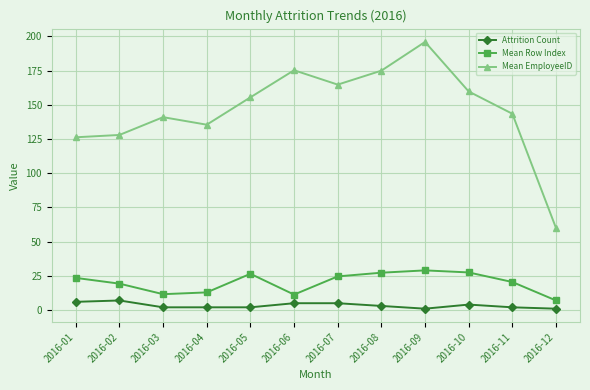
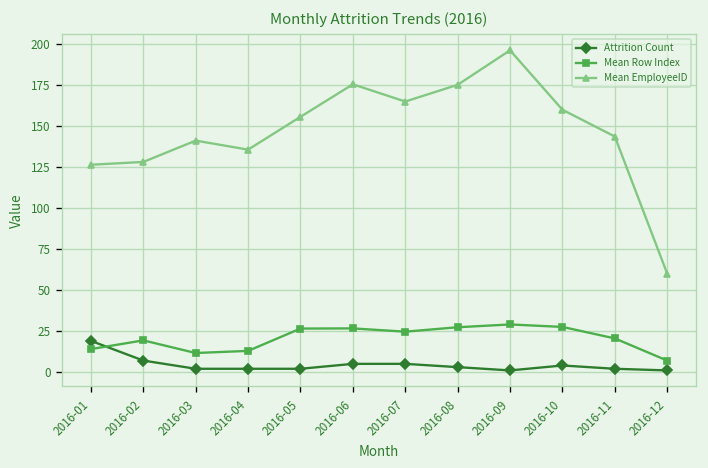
  {
    "Attrition Count": {
-     "2016-01": 6,
+     "2016-01": 19,
      "2016-02": 7,
      "2016-03": 2,
      "2016-04": 2,
      "2016-05": 2,
      "2016-06": 5,
      "2016-07": 5,
      "2016-08": 3,
      "2016-09": 1,
      "2016-10": 4,
      "2016-11": 2,
      "2016-12": 1
    },
    "Mean Row Index": {
-     "2016-01": 24,
+     "2016-01": 14,
      "2016-02": 19,
      "2016-03": 12,
      "2016-04": 13,
      "2016-05": 27,
-     "2016-06": 11,
+     "2016-06": 27,
      "2016-07": 25,
      "2016-08": 27,
      "2016-09": 29,
      "2016-10": 28,
      "2016-11": 21,
      "2016-12": 7
    },
    "Mean EmployeeID": {
      "2016-01": 126,
      "2016-02": 128,
      "2016-03": 141,
      "2016-04": 136,
      "2016-05": 156,
      "2016-06": 175,
      "2016-07": 165,
      "2016-08": 175,
      "2016-09": 196,
      "2016-10": 160,
      "2016-11": 144,
      "2016-12": 60
    }
  }
